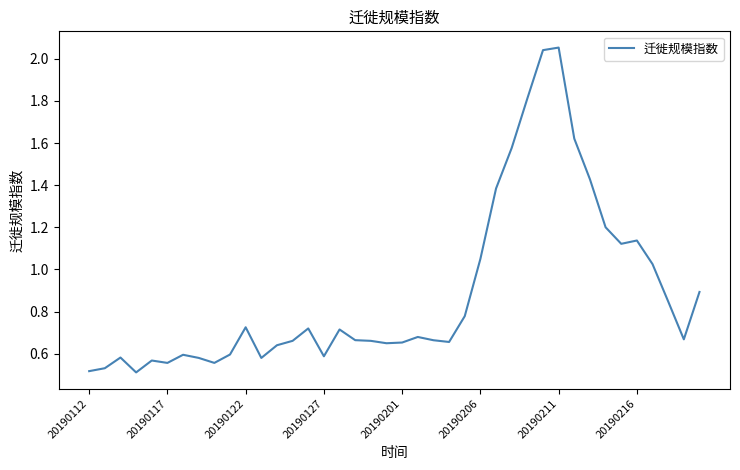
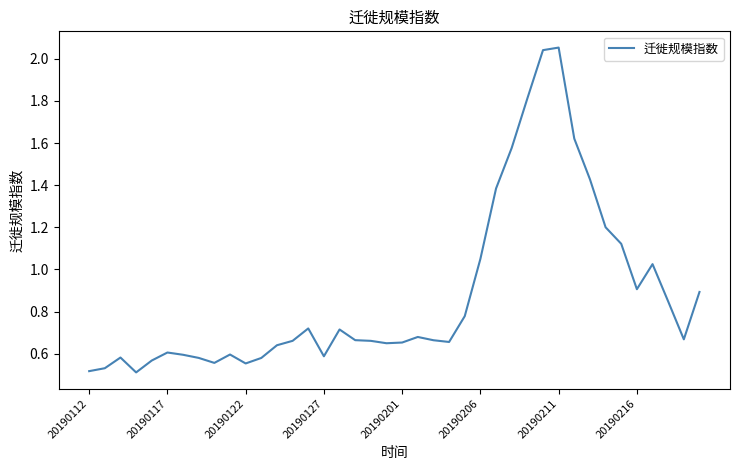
  {
    "20190112": 0.52,
-   "20190117": 0.56,
-   "20190122": 0.73,
+   "20190117": 0.61,
+   "20190122": 0.55,
    "20190127": 0.59,
    "20190201": 0.65,
    "20190206": 1.05,
    "20190211": 2.05,
-   "20190216": 1.14
+   "20190216": 0.91
  }
